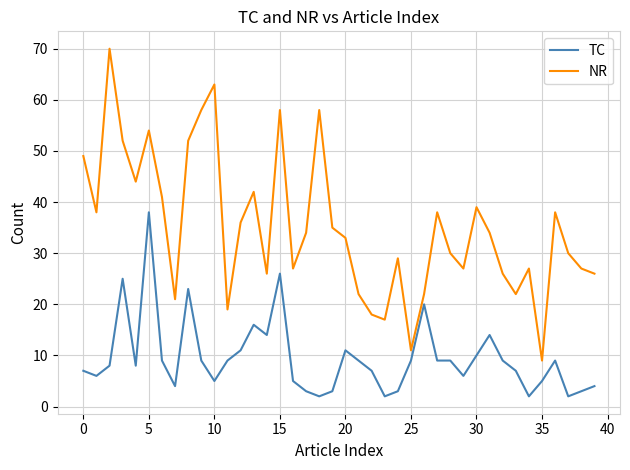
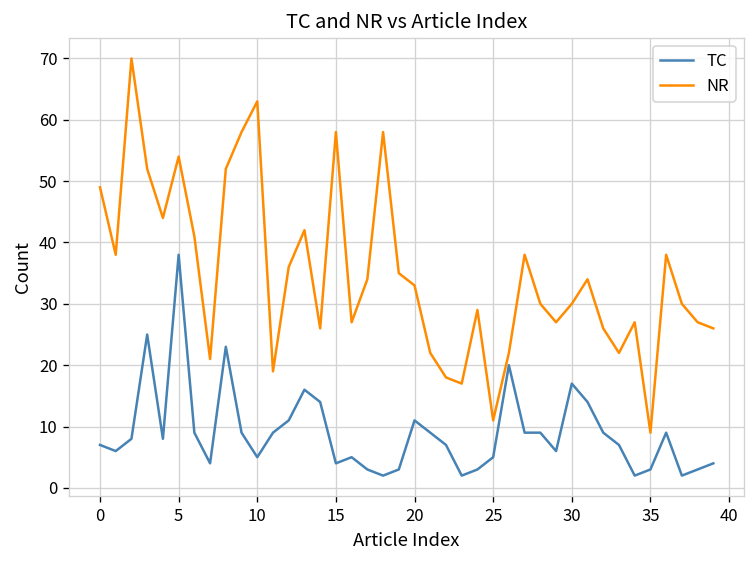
  {
    "TC": {
      "0": 7,
      "5": 38,
      "10": 5,
-     "15": 26,
+     "15": 4,
      "20": 11,
-     "25": 9,
-     "30": 10,
-     "35": 5
+     "25": 5,
+     "30": 17,
+     "35": 3
    },
    "NR": {
      "0": 49,
      "5": 54,
      "10": 63,
      "15": 58,
      "20": 33,
      "25": 11,
-     "30": 39,
+     "30": 30,
      "35": 9
    }
  }
